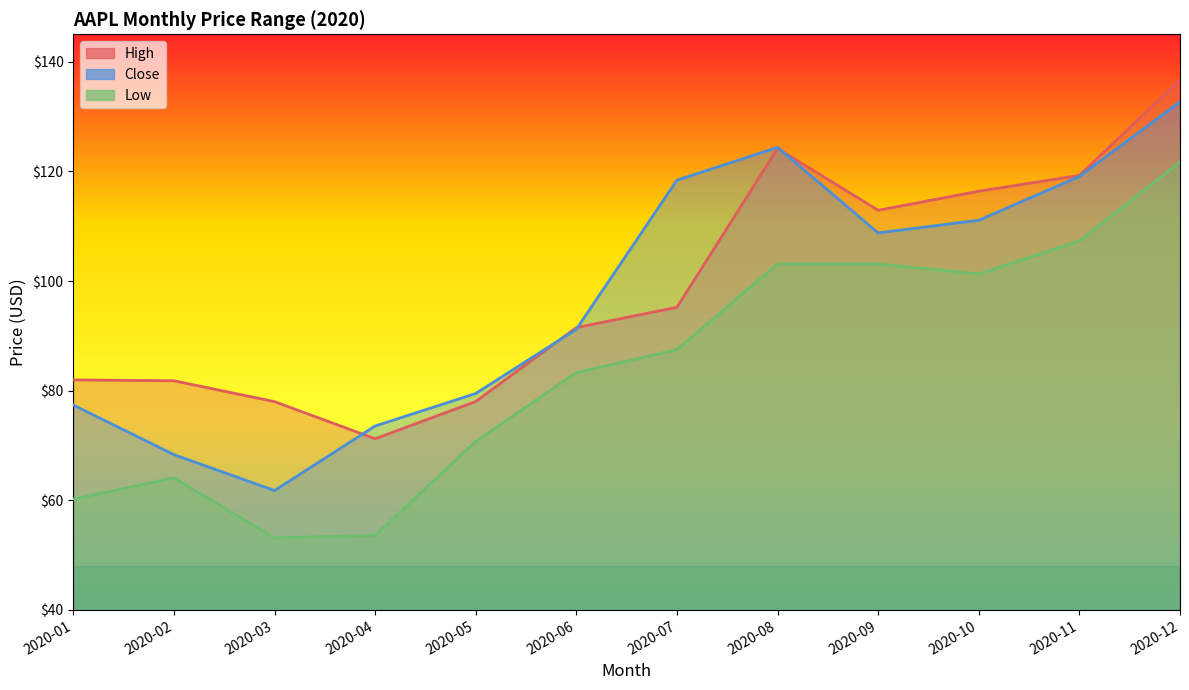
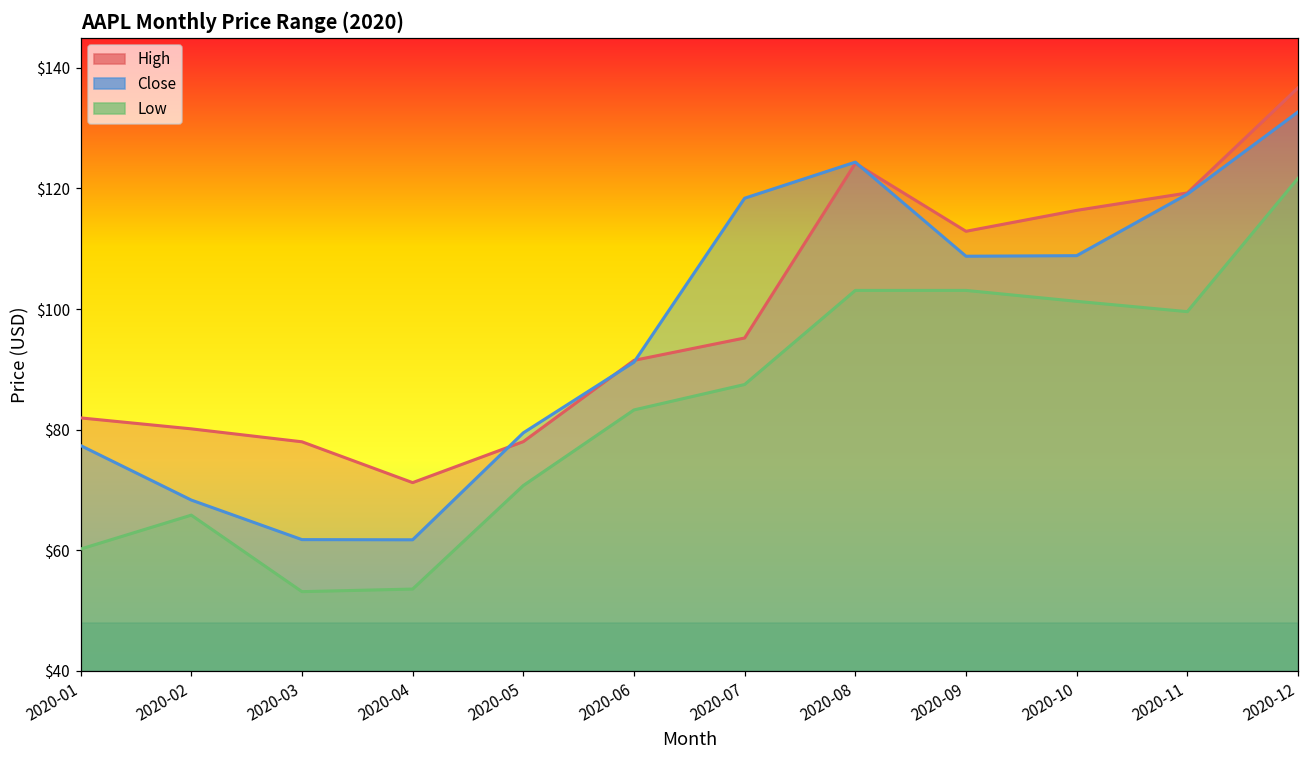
  {
    "High": {
      "2020-01": "$82",
-     "2020-02": "$82",
+     "2020-02": "$80",
      "2020-03": "$78",
      "2020-04": "$71",
      "2020-05": "$78",
      "2020-07": "$95",
      "2020-09": "$113",
      "2020-10": "$116",
      "2020-12": "$137"
    },
    "Close": {
      "2020-01": "$77",
      "2020-02": "$68",
      "2020-03": "$62",
-     "2020-04": "$74",
+     "2020-04": "$62",
      "2020-05": "$79",
      "2020-07": "$118",
      "2020-09": "$109",
-     "2020-10": "$111",
+     "2020-10": "$109",
      "2020-12": "$133"
    },
    "Low": {
      "2020-01": "$60",
-     "2020-02": "$64",
+     "2020-02": "$66",
      "2020-03": "$53",
      "2020-04": "$54",
      "2020-05": "$71",
      "2020-06": "$83",
      "2020-07": "$88",
      "2020-08": "$103",
      "2020-09": "$103",
      "2020-10": "$101",
-     "2020-11": "$107",
+     "2020-11": "$100",
      "2020-12": "$122"
    }
  }
